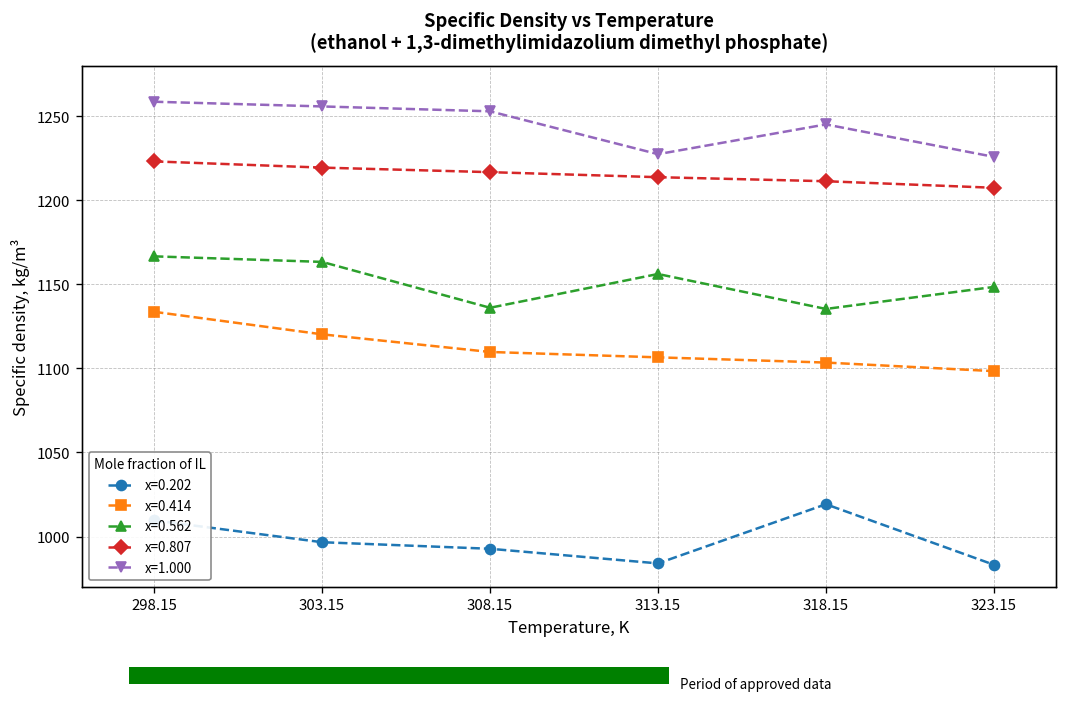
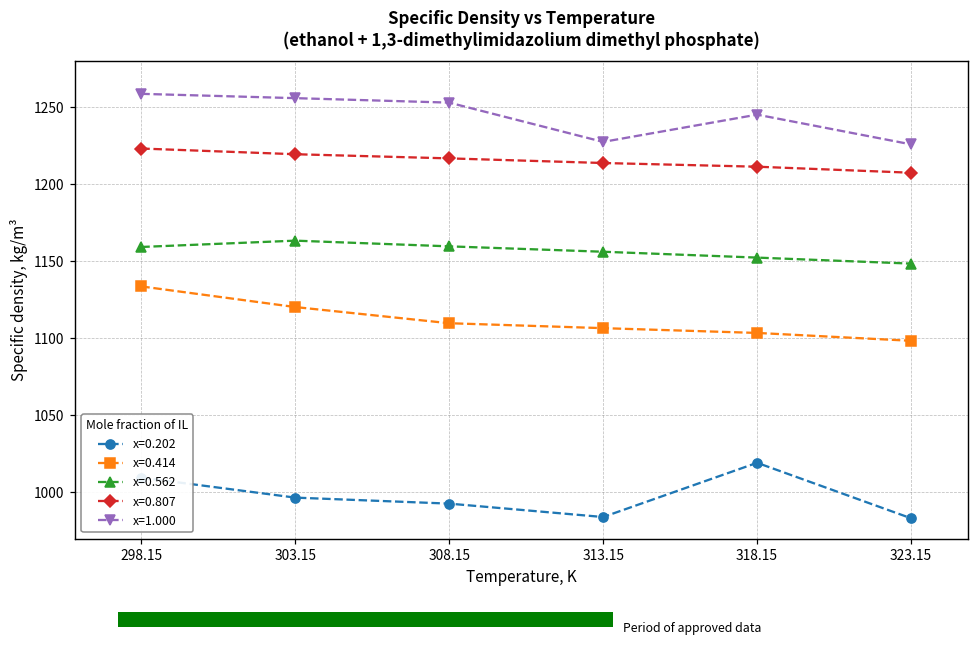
  {
    "Specific Density vs Temperature (ethanol + 1,3-dimethylimidazolium dimethyl phosphate)": {
      "x=0.202": {
        "303.15": 997,
        "308.15": 993,
        "313.15": 984,
        "318.15": 1019,
        "323.15": 983
      },
      "x=0.414": {
        "298.15": 1134,
        "303.15": 1120,
        "308.15": 1110,
        "313.15": 1107,
        "318.15": 1104,
        "323.15": 1098
      },
      "x=0.562": {
-       "298.15": 1167,
+       "298.15": 1159,
        "303.15": 1163,
-       "308.15": 1136,
+       "308.15": 1160,
        "313.15": 1156,
-       "318.15": 1135,
+       "318.15": 1152,
        "323.15": 1149
      },
      "x=0.807": {
        "298.15": 1223,
        "303.15": 1220,
        "308.15": 1217,
        "313.15": 1214,
        "318.15": 1211,
        "323.15": 1208
      },
      "x=1.000": {
        "298.15": 1259,
        "303.15": 1256,
        "308.15": 1253,
        "313.15": 1228,
        "318.15": 1245,
        "323.15": 1226
      }
    }
  }
